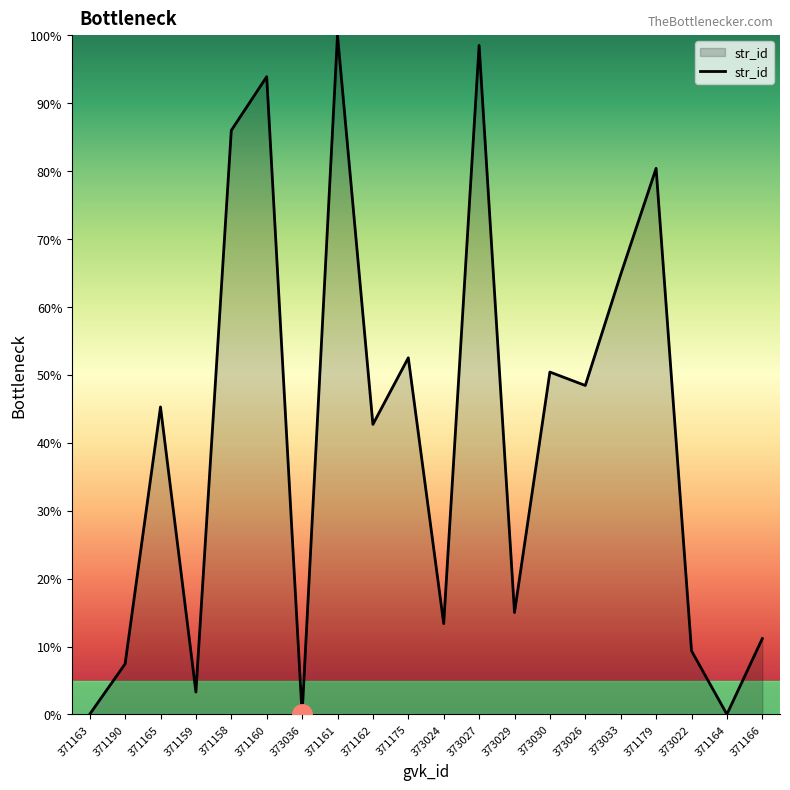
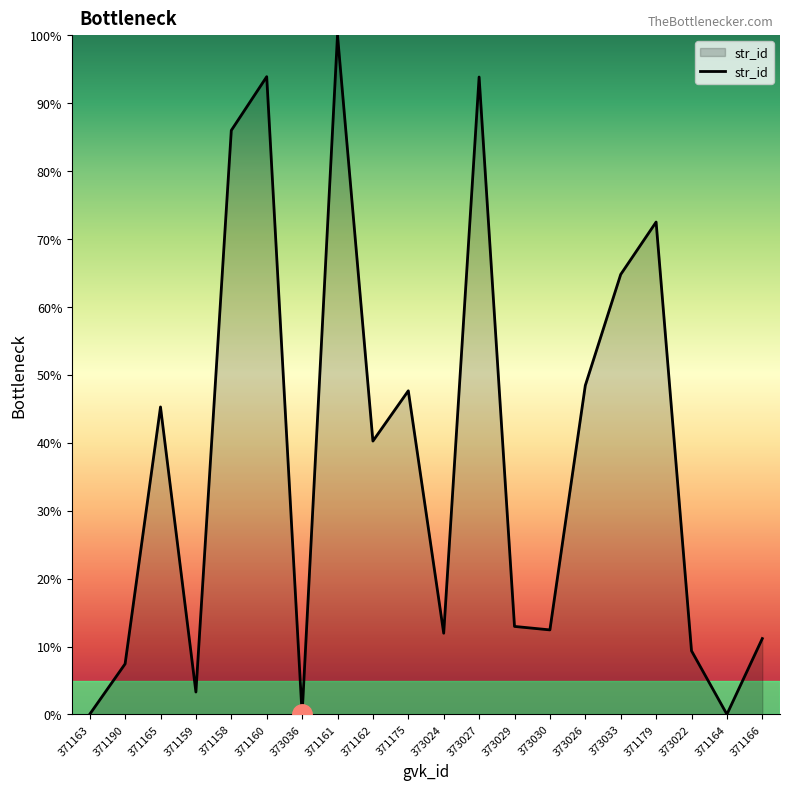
  {
    "str_id": {
      "371190": "7%",
      "371165": "45%",
      "371158": "86%",
      "371160": "94%",
      "371161": "100%",
-     "371162": "43%",
-     "371175": "53%",
-     "373024": "13%",
-     "373027": "98%",
-     "373029": "15%",
-     "373030": "50%",
+     "371162": "40%",
+     "371175": "48%",
+     "373024": "12%",
+     "373027": "94%",
+     "373029": "13%",
+     "373030": "12%",
      "373026": "48%",
      "373033": "65%",
-     "371179": "80%",
+     "371179": "72%",
      "373022": "9%",
      "371166": "11%"
    }
  }
